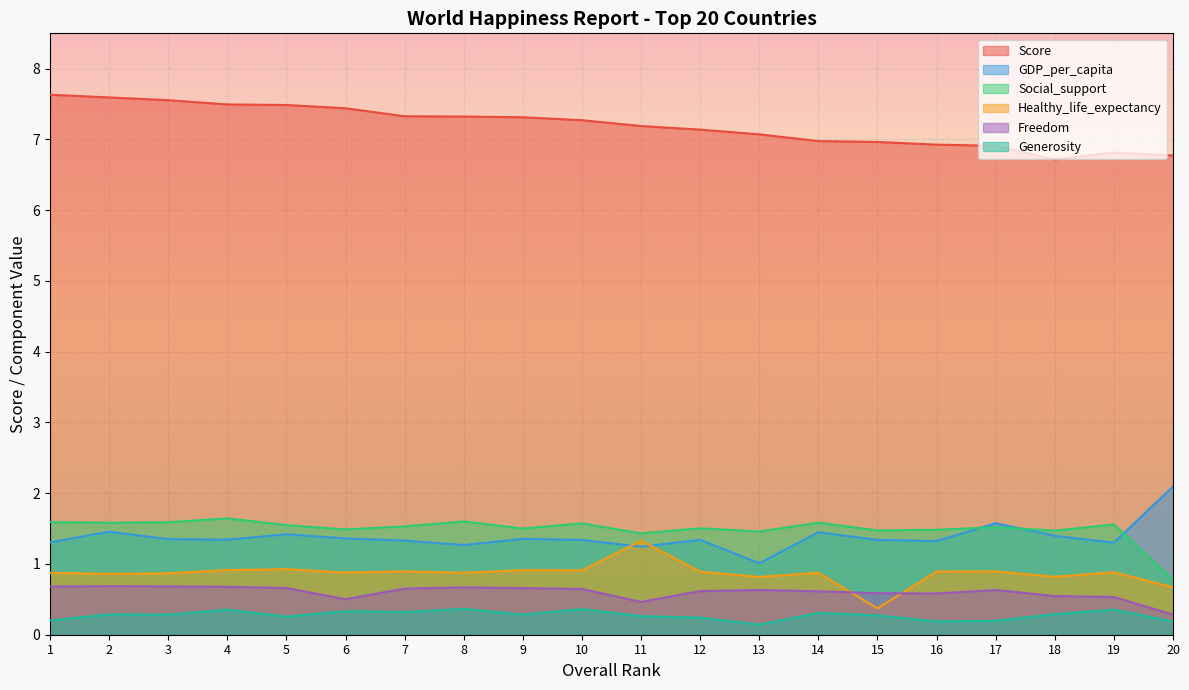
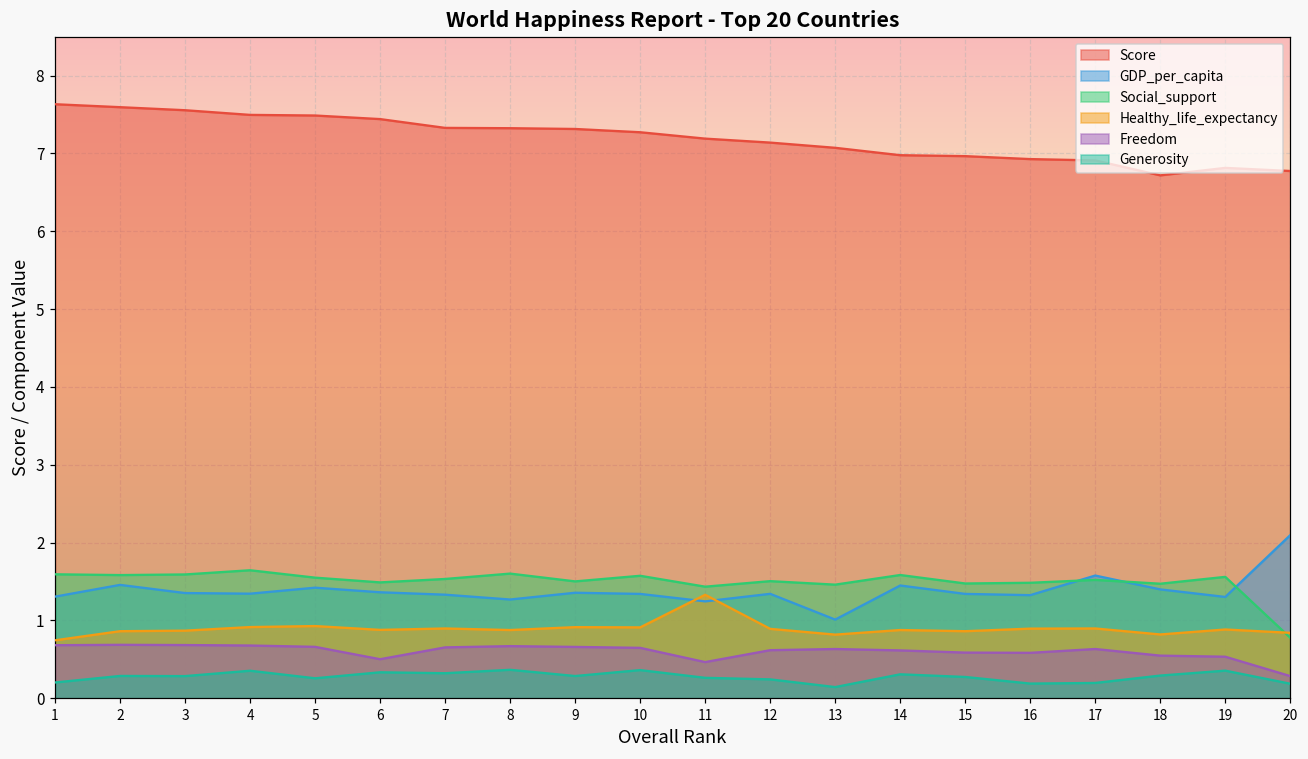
  {
    "Score": {
      "1": 7.6,
      "2": 7.6,
      "3": 7.6,
      "4": 7.5,
      "5": 7.5,
      "6": 7.4,
      "7": 7.3,
      "8": 7.3,
      "9": 7.3,
      "10": 7.3,
      "11": 7.2,
      "12": 7.1,
      "13": 7.1,
      "14": 7.0,
      "15": 7.0,
      "16": 6.9,
      "18": 6.7,
      "20": 6.8
    },
    "Healthy_life_expectancy": {
-     "1": 0.9,
+     "1": 0.7,
      "2": 0.9,
      "3": 0.9,
      "4": 0.9,
      "5": 0.9,
      "6": 0.9,
      "7": 0.9,
      "8": 0.9,
      "9": 0.9,
      "10": 0.9,
      "11": 1.3,
      "12": 0.9,
      "13": 0.8,
      "14": 0.9,
-     "15": 0.4,
+     "15": 0.9,
      "16": 0.9,
      "17": 0.9,
      "18": 0.8,
      "19": 0.9,
-     "20": 0.7
+     "20": 0.8
    },
    "Freedom": {
      "1": 0.7,
      "2": 0.7,
      "3": 0.7,
      "4": 0.7,
      "5": 0.7,
      "6": 0.5,
      "7": 0.7,
      "8": 0.7,
      "9": 0.7,
      "10": 0.6,
      "11": 0.5,
      "12": 0.6,
      "13": 0.6,
      "14": 0.6,
      "15": 0.6,
      "16": 0.6,
      "17": 0.6,
      "18": 0.5,
      "19": 0.5,
      "20": 0.3
    }
  }
